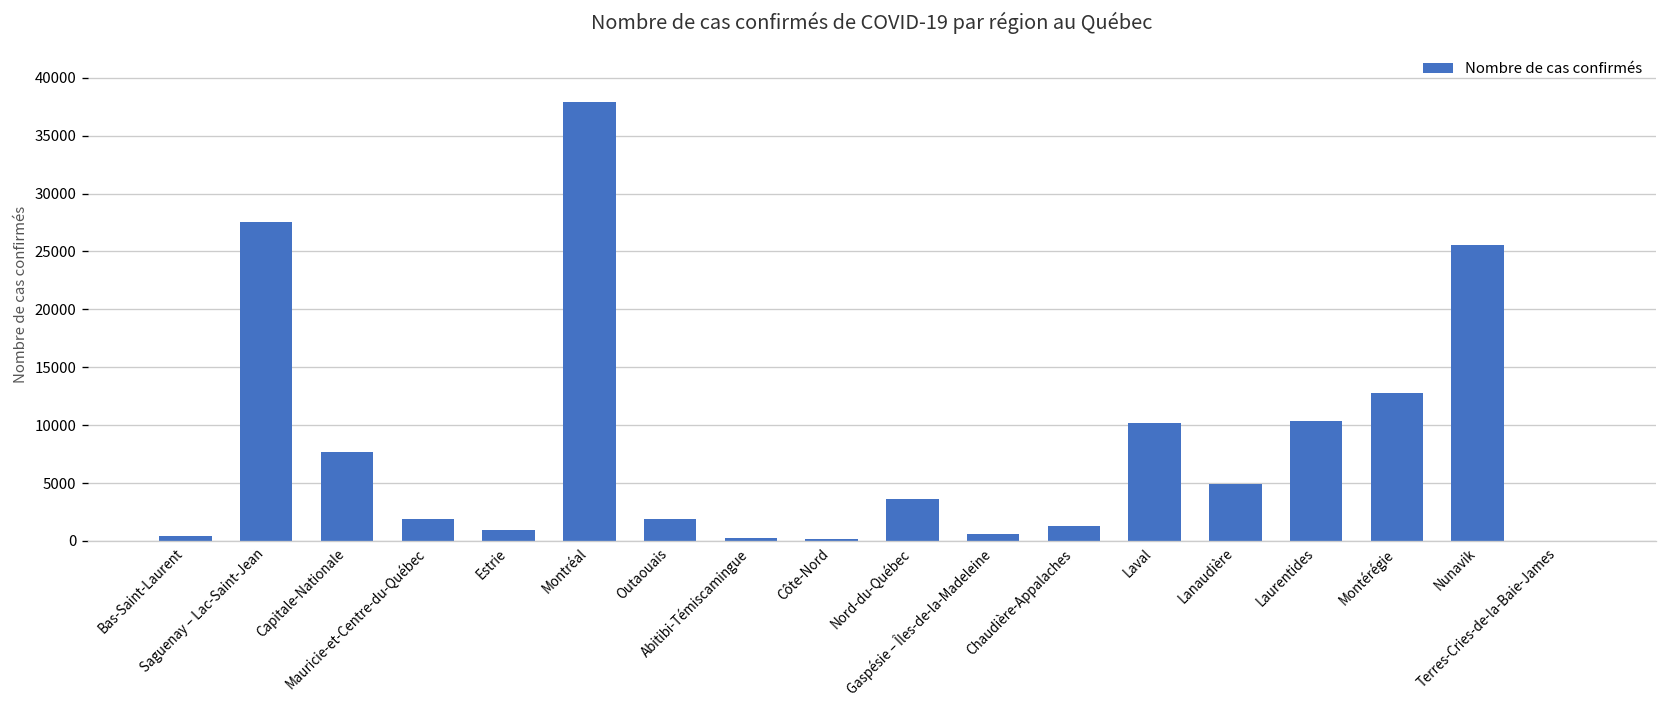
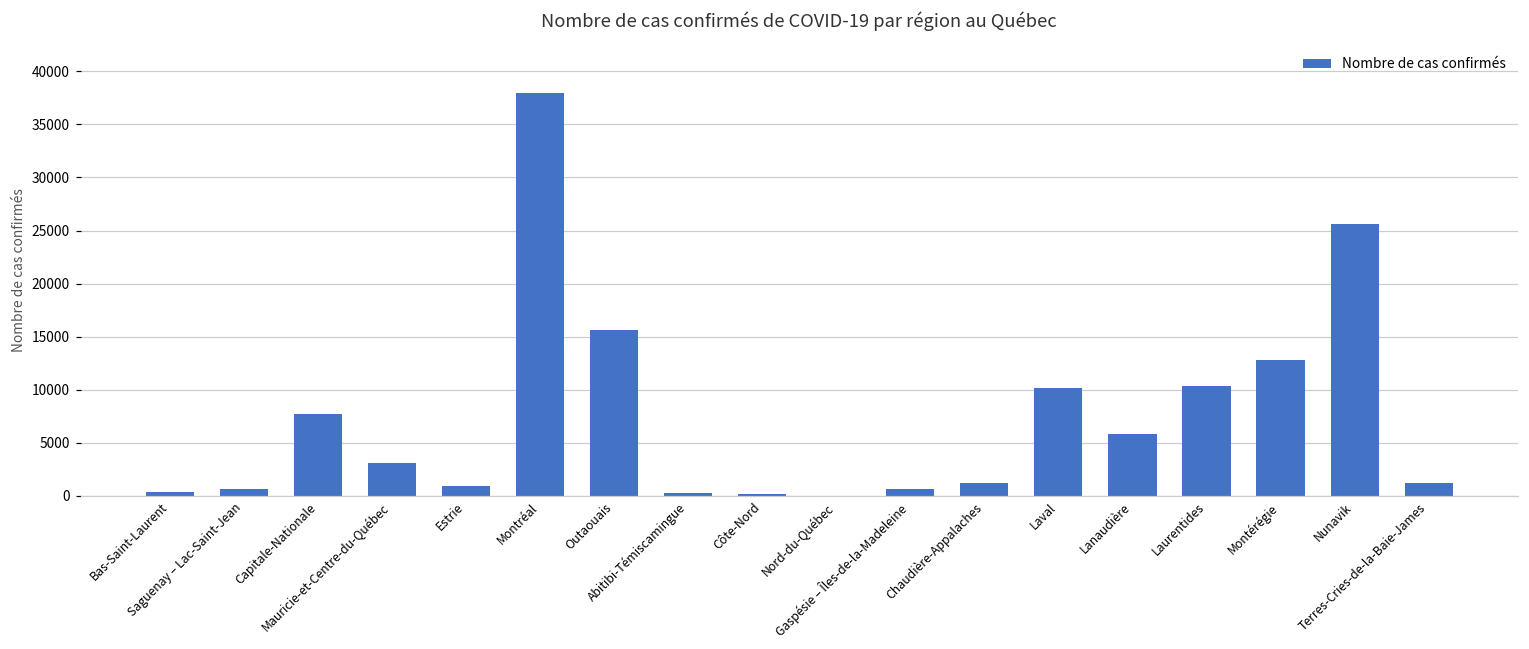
  {
    "Bas-Saint-Laurent": 0,
-   "Saguenay – Lac-Saint-Jean": 28000,
+   "Saguenay – Lac-Saint-Jean": 1000,
    "Capitale-Nationale": 8000,
-   "Mauricie-et-Centre-du-Québec": 2000,
+   "Mauricie-et-Centre-du-Québec": 3000,
    "Estrie": 1000,
    "Montréal": 38000,
-   "Outaouais": 2000,
-   "Nord-du-Québec": 4000,
+   "Outaouais": 16000,
+   "Nord-du-Québec": 0,
    "Gaspésie – Îles-de-la-Madeleine": 1000,
    "Chaudière-Appalaches": 1000,
    "Laval": 10000,
-   "Lanaudière": 5000,
+   "Lanaudière": 6000,
    "Laurentides": 10000,
    "Montérégie": 13000,
    "Nunavik": 26000,
-   "Terres-Cries-de-la-Baie-James": 0
+   "Terres-Cries-de-la-Baie-James": 1000
  }
